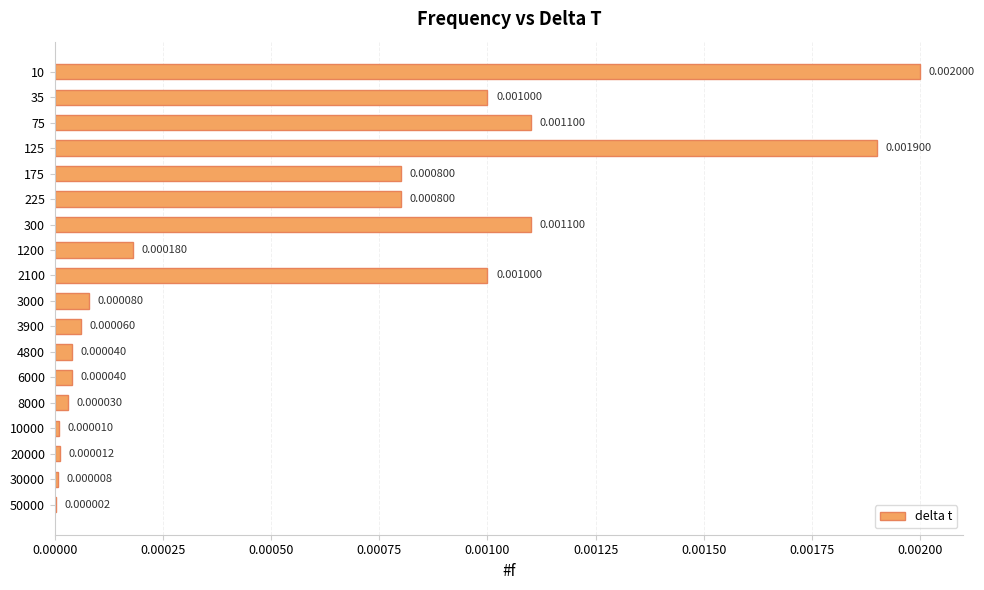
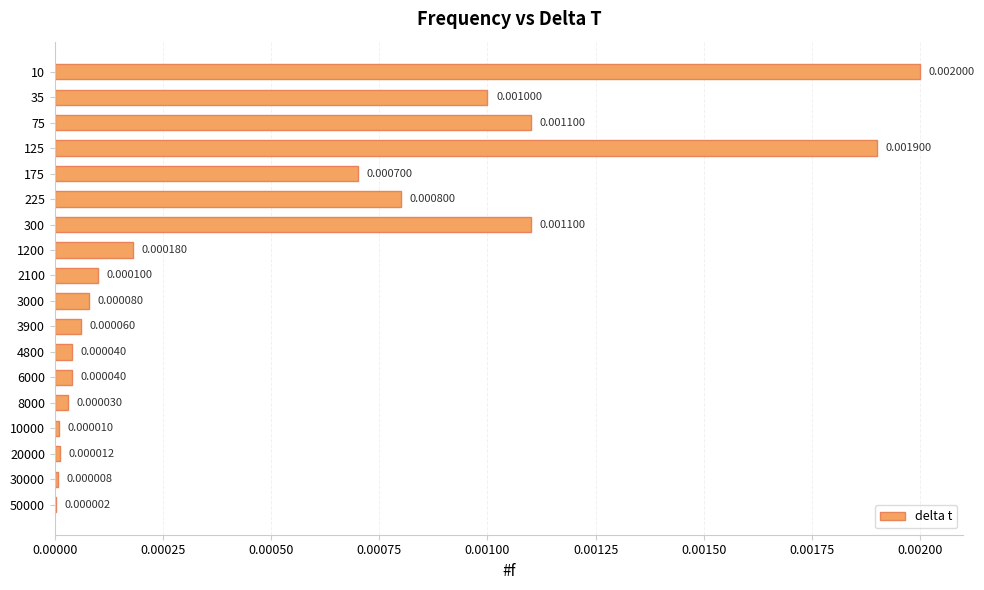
  {
    "10": 0.002000,
    "35": 0.001000,
    "75": 0.001100,
    "125": 0.001900,
-   "175": 0.000800,
+   "175": 0.000700,
    "225": 0.000800,
    "300": 0.001100,
    "1200": 0.000180,
-   "2100": 0.001000,
+   "2100": 0.000100,
    "3000": 0.000080,
    "3900": 0.000060,
    "4800": 0.000040,
    "6000": 0.000040,
    "8000": 0.000030,
    "10000": 0.000010,
    "20000": 0.000012,
    "30000": 0.000008,
    "50000": 0.000002
  }
